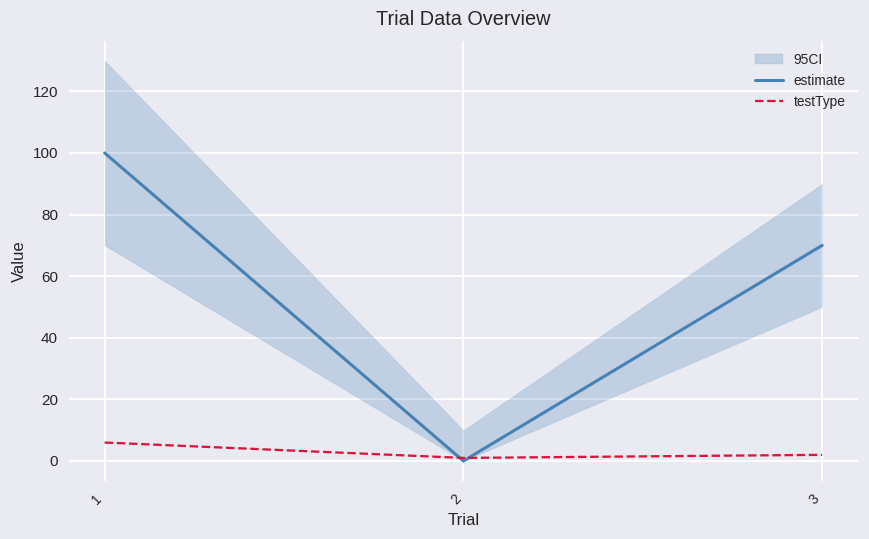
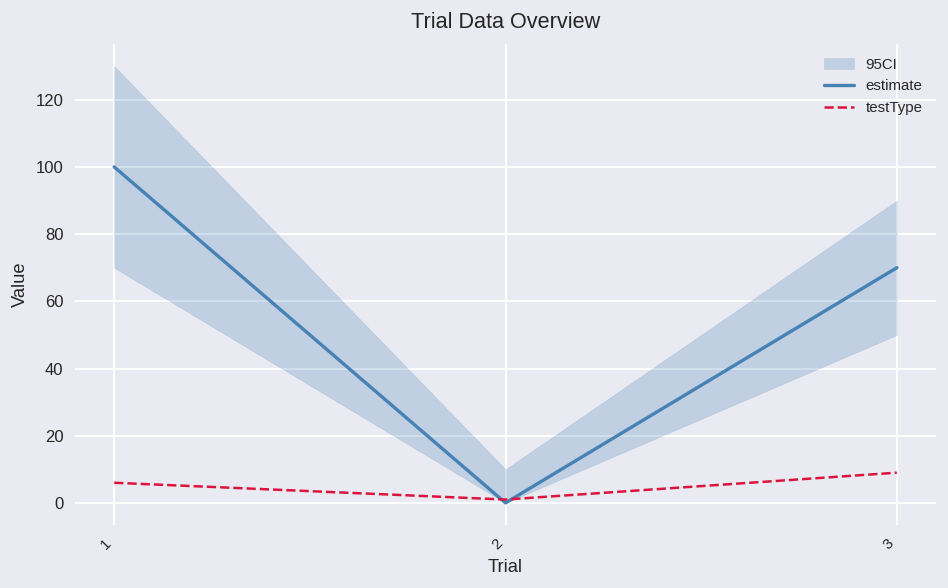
  {
    "testType": {
      "1": 6,
      "2": 1,
-     "3": 2
+     "3": 9
    }
  }
